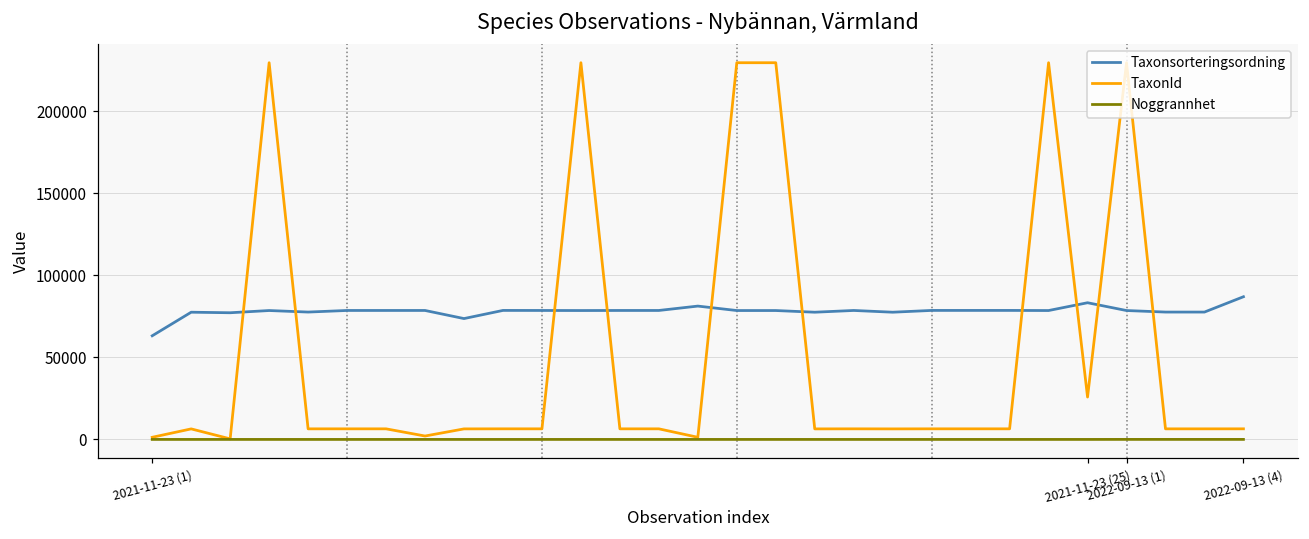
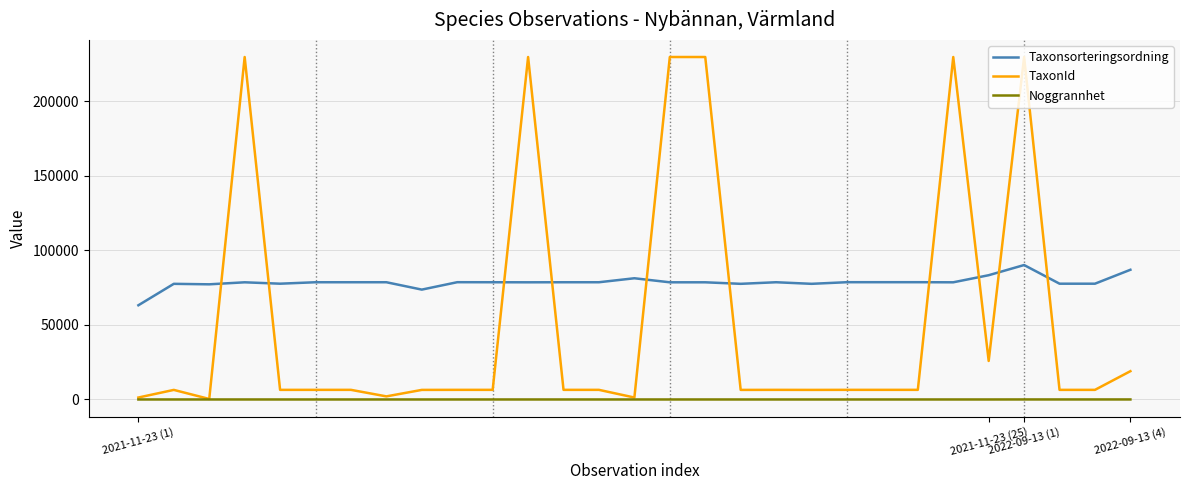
  {
    "Taxonsorteringsordning": {
      "2021-11-23 (1)": 63000,
      "2021-11-23 (25)": 83000,
-     "2022-09-13 (1)": 79000,
+     "2022-09-13 (1)": 90000,
      "2022-09-13 (4)": 87000
    },
    "TaxonId": {
      "2021-11-23 (25)": 26000,
-     "2022-09-13 (4)": 6000
+     "2022-09-13 (4)": 19000
    },
    "Noggrannhet": {
      "2021-11-23 (25)": 0,
      "2022-09-13 (1)": 0,
      "2022-09-13 (4)": 0
    }
  }
